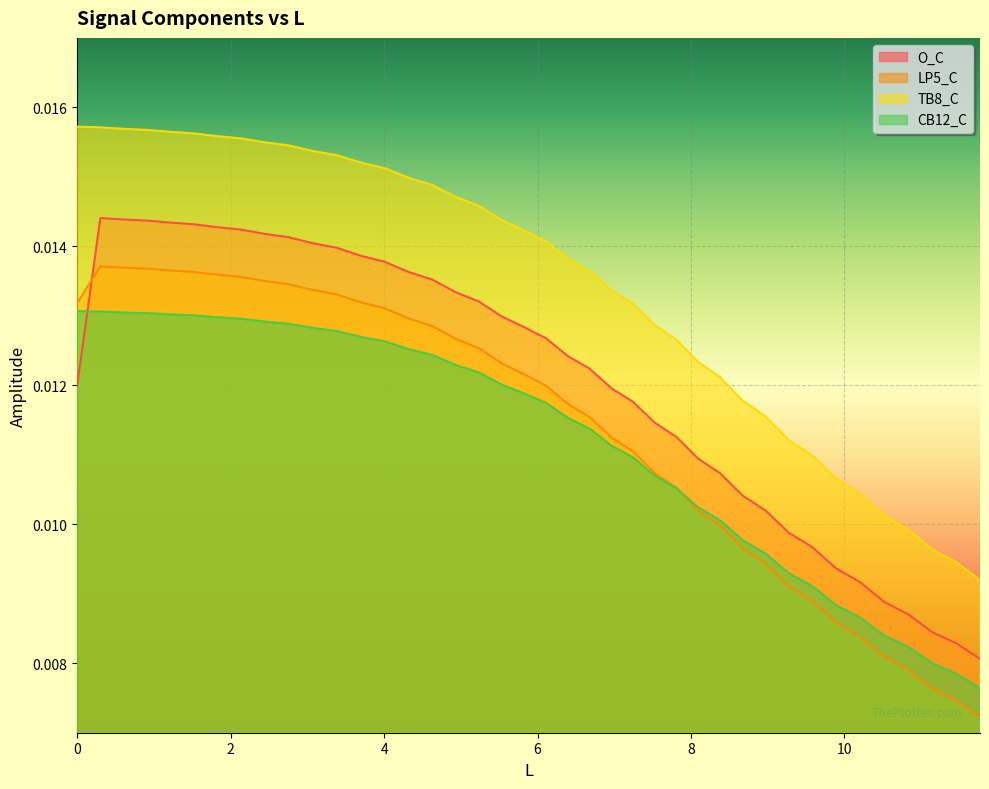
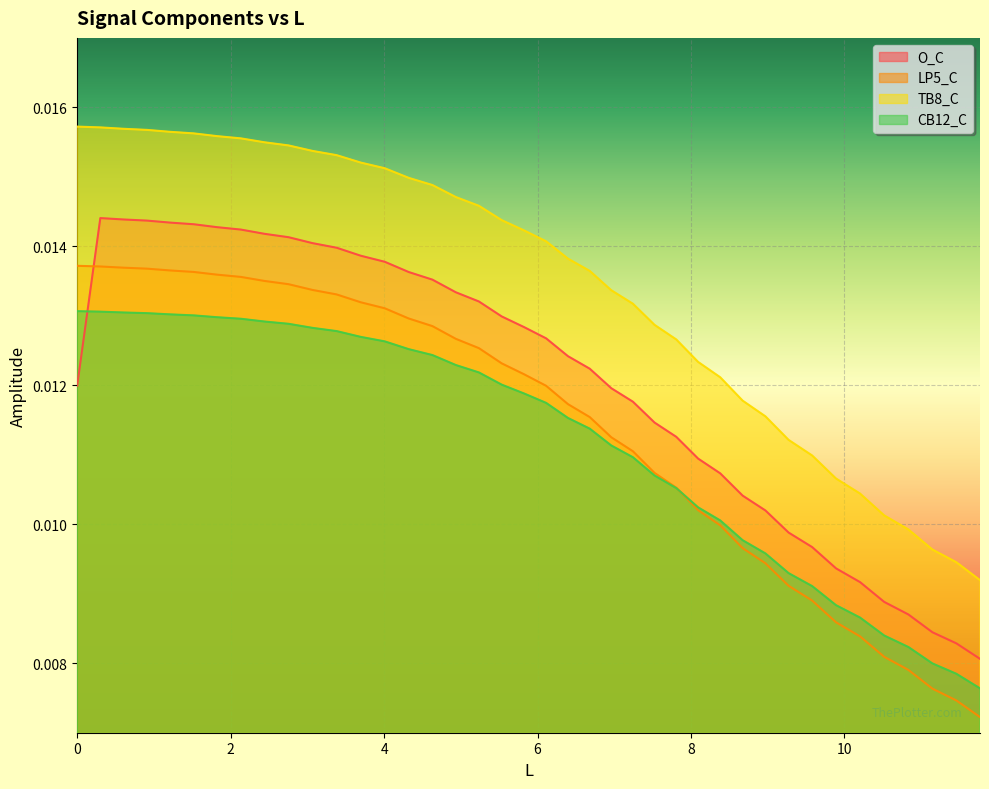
  {
    "O_C": {
      "0": 0.0120
    },
    "LP5_C": {
-     "0": 0.0132
+     "0": 0.0137
    },
    "TB8_C": {
      "0": 0.0157
    },
    "CB12_C": {
      "0": 0.0131
    }
  }
